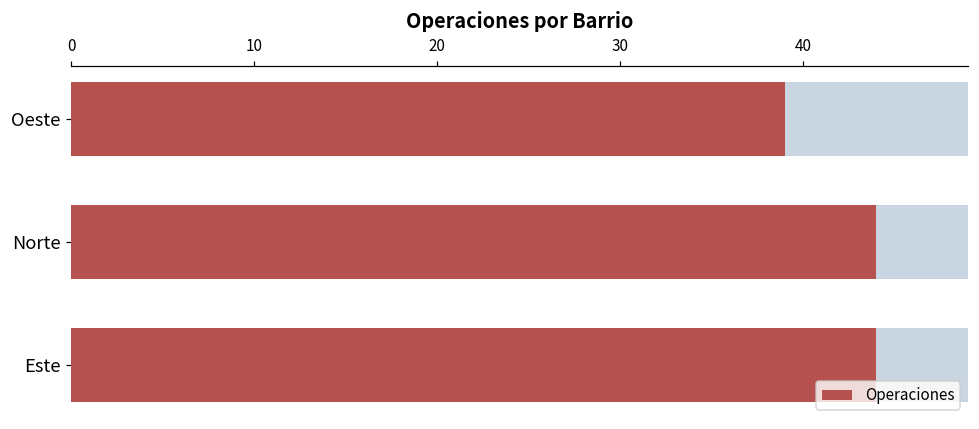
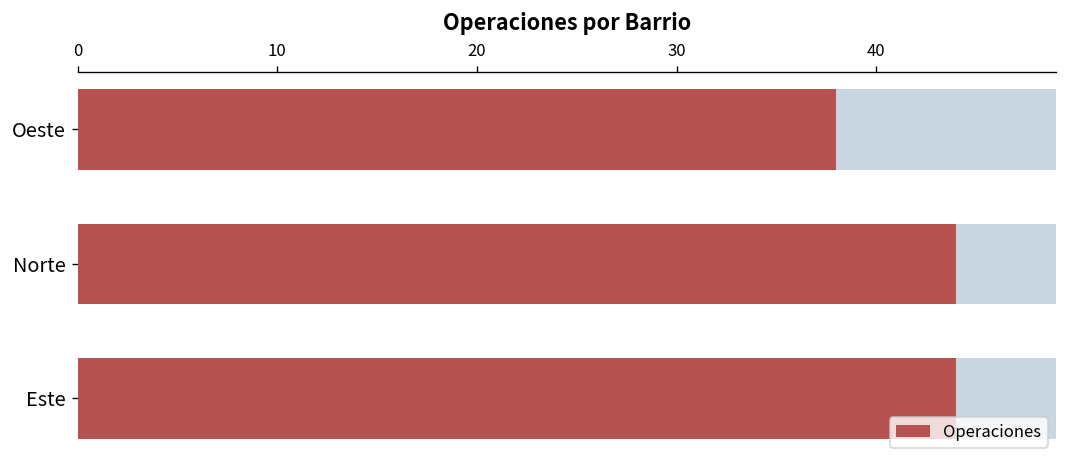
  {
    "Operaciones": {
-     "Oeste": 39
+     "Oeste": 38
    }
  }
